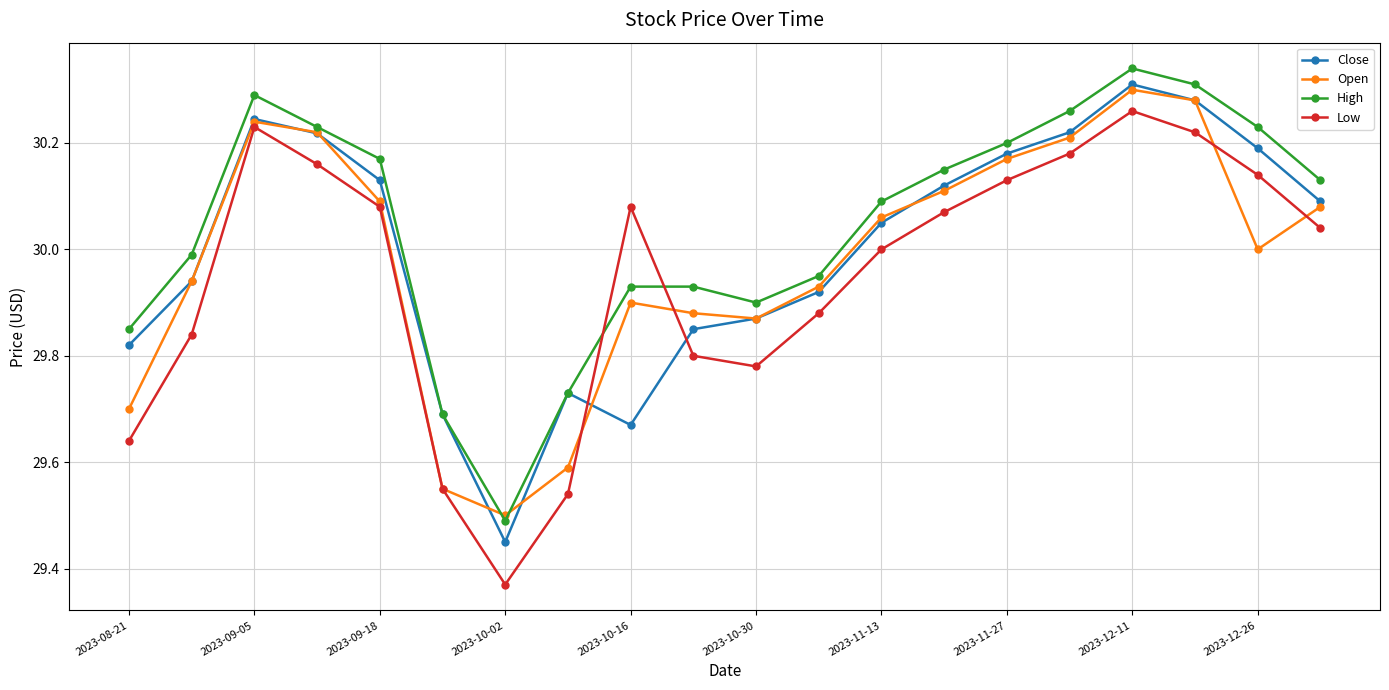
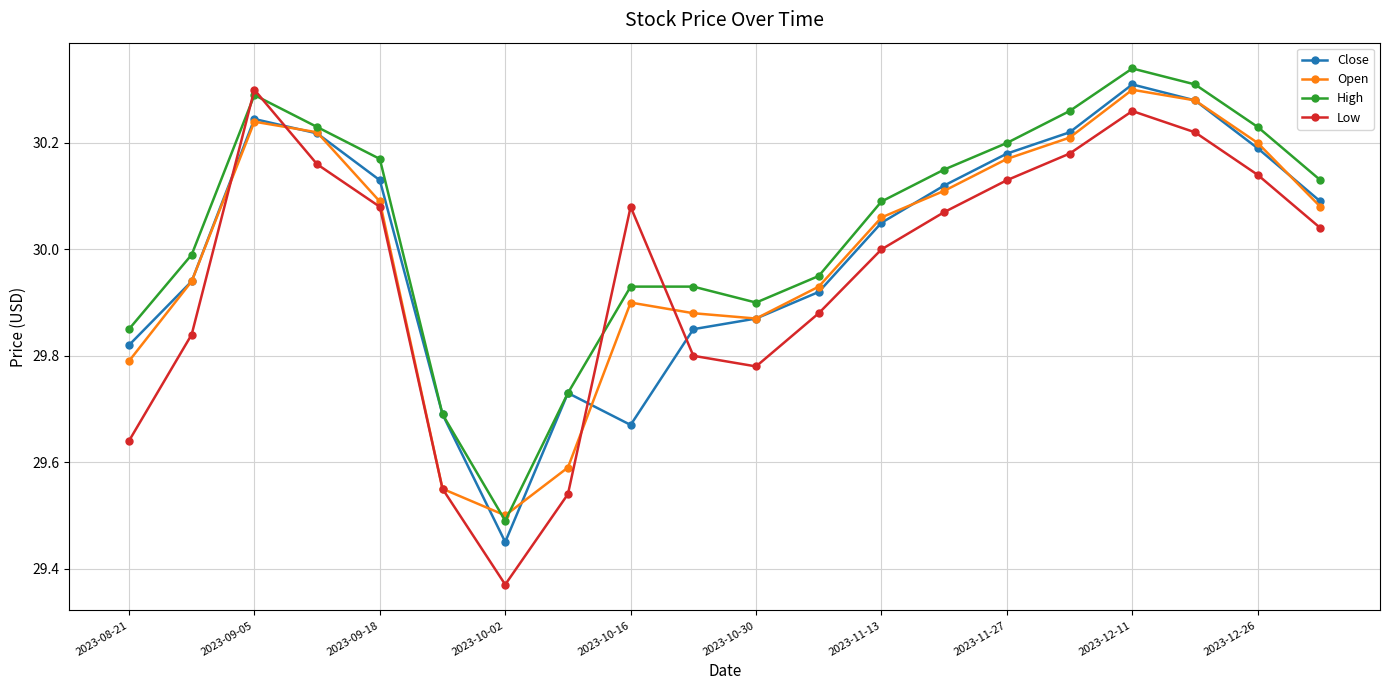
  {
    "Close": {
      "2023-08-21": 29.82,
      "2023-09-05": 30.25,
      "2023-09-18": 30.13,
      "2023-10-02": 29.45,
      "2023-10-16": 29.67,
      "2023-11-13": 30.05,
      "2023-11-27": 30.18,
      "2023-12-11": 30.31,
      "2023-12-26": 30.19
    },
    "Open": {
-     "2023-08-21": 29.70,
+     "2023-08-21": 29.79,
      "2023-09-05": 30.24,
      "2023-09-18": 30.09,
      "2023-10-02": 29.50,
      "2023-10-16": 29.90,
      "2023-11-13": 30.06,
      "2023-11-27": 30.17,
      "2023-12-11": 30.30,
-     "2023-12-26": 30.0
+     "2023-12-26": 30.2
    },
    "High": {
      "2023-08-21": 29.85,
      "2023-09-05": 30.29,
      "2023-09-18": 30.17,
      "2023-10-02": 29.49,
      "2023-10-16": 29.93,
      "2023-10-30": 29.90,
      "2023-11-13": 30.09,
      "2023-11-27": 30.20,
      "2023-12-11": 30.34,
      "2023-12-26": 30.23
    },
    "Low": {
      "2023-08-21": 29.64,
-     "2023-09-05": 30.23,
+     "2023-09-05": 30.30,
      "2023-09-18": 30.08,
      "2023-10-02": 29.37,
      "2023-10-16": 30.08,
      "2023-10-30": 29.78,
      "2023-11-13": 30.00,
      "2023-11-27": 30.13,
      "2023-12-11": 30.26,
      "2023-12-26": 30.14
    }
  }
